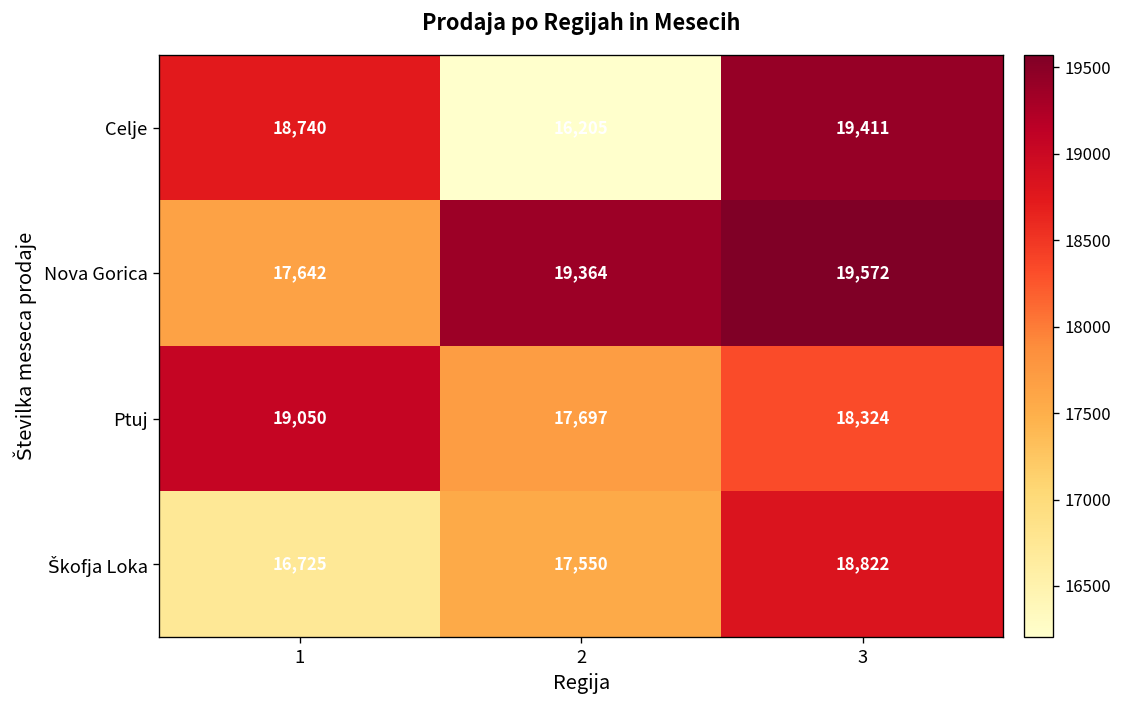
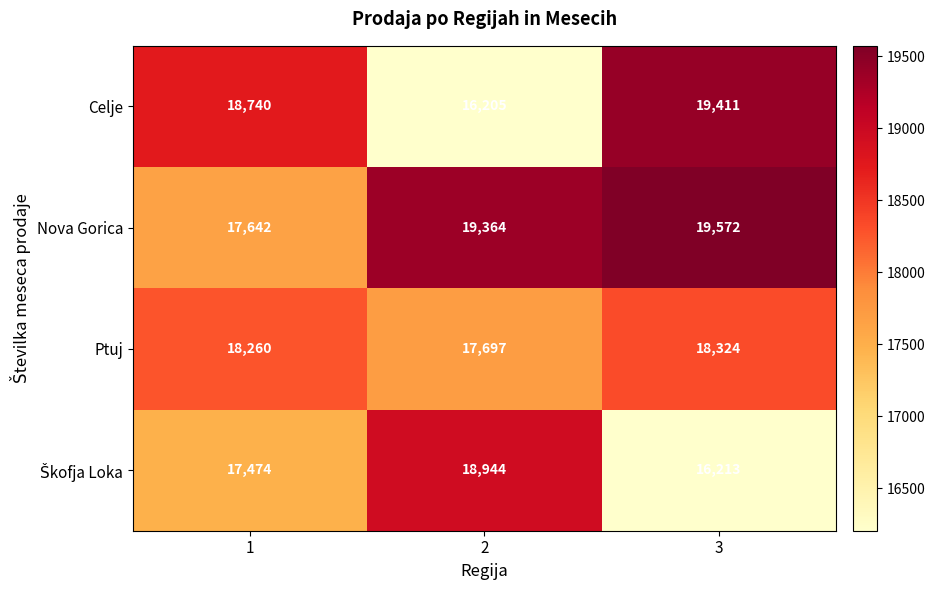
  {
    "Celje": {
      "1": "18,740",
      "2": "16,205",
      "3": "19,411"
    },
    "Nova Gorica": {
      "1": "17,642",
      "2": "19,364",
      "3": "19,572"
    },
    "Ptuj": {
-     "1": "19,050",
+     "1": "18,260",
      "2": "17,697",
      "3": "18,324"
    },
    "Škofja Loka": {
-     "1": "16,725",
-     "2": "17,550",
-     "3": "18,822"
+     "1": "17,474",
+     "2": "18,944",
+     "3": "16,213"
    }
  }
